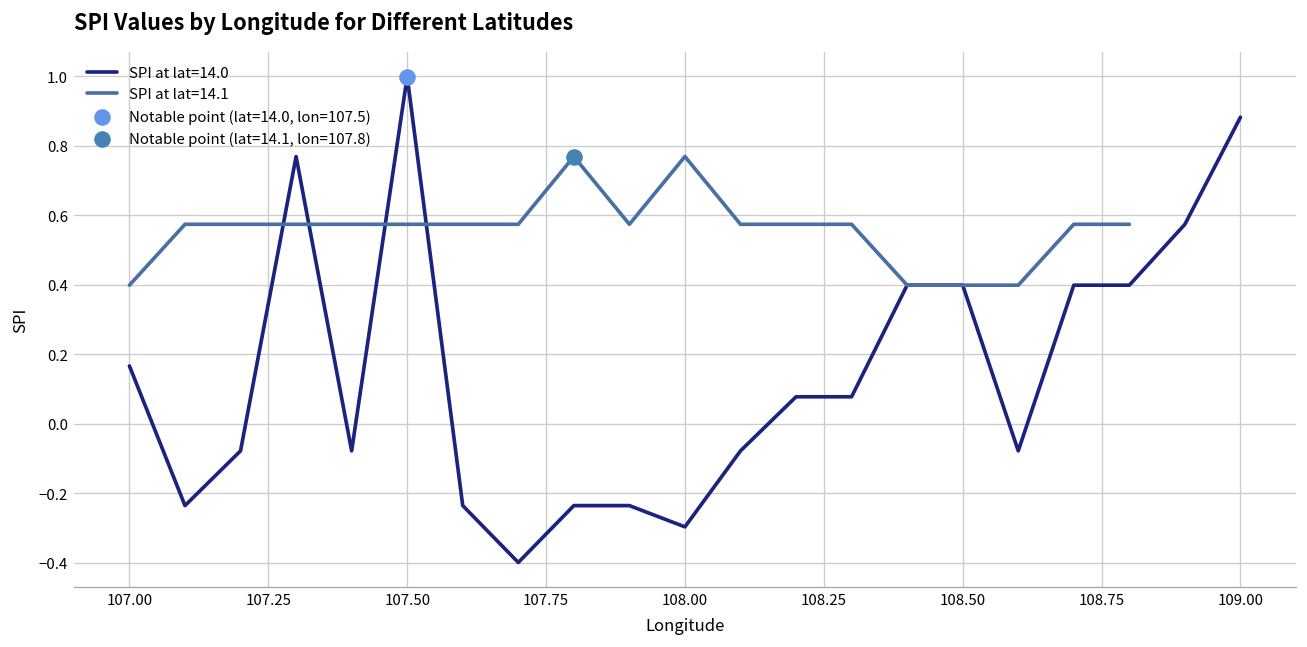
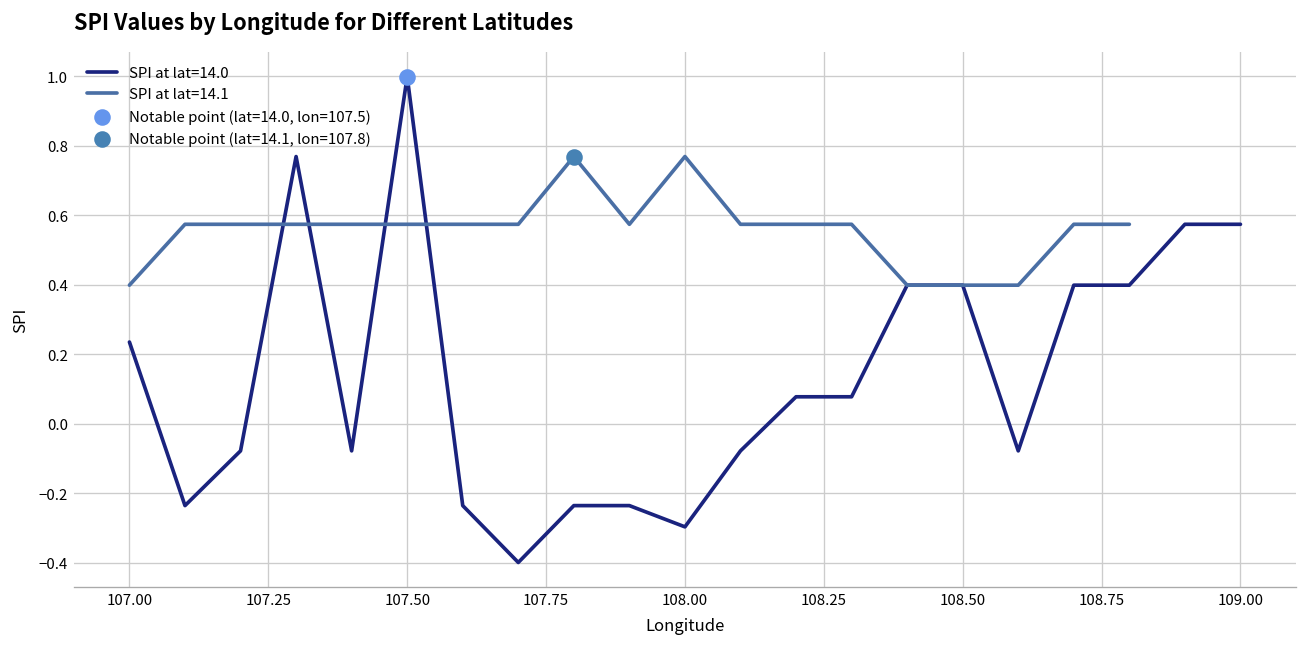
  {
    "SPI at lat=14.0": {
-     "107.00": 0.17,
+     "107.00": 0.24,
      "108.00": -0.30,
-     "109.00": 0.88
+     "109.00": 0.57
    }
  }
